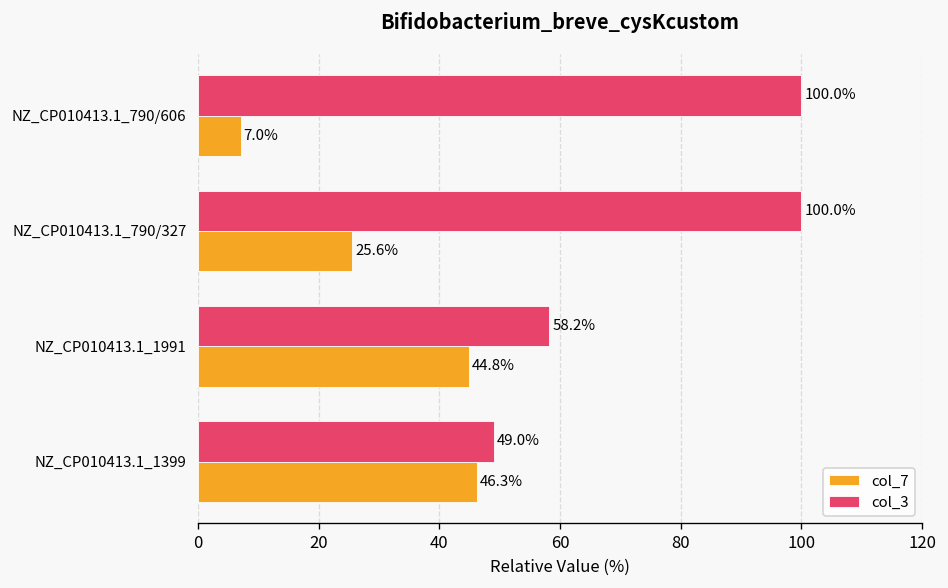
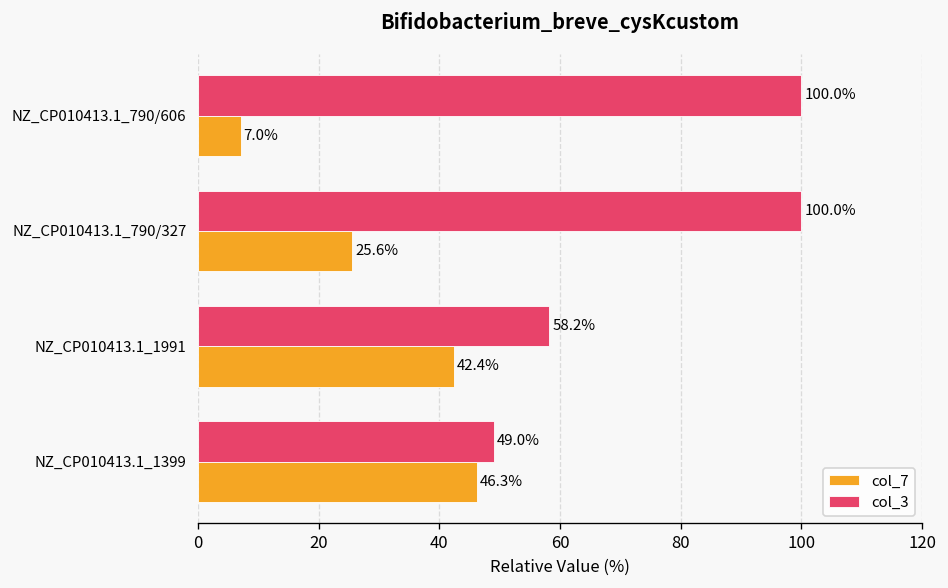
  {
    "col_7": {
      "NZ_CP010413.1_790/606": "7.0%",
      "NZ_CP010413.1_790/327": "25.6%",
-     "NZ_CP010413.1_1991": "44.8%",
+     "NZ_CP010413.1_1991": "42.4%",
      "NZ_CP010413.1_1399": "46.3%"
    },
    "col_3": {
      "NZ_CP010413.1_790/606": "100.0%",
      "NZ_CP010413.1_790/327": "100.0%",
      "NZ_CP010413.1_1991": "58.2%",
      "NZ_CP010413.1_1399": "49.0%"
    }
  }
